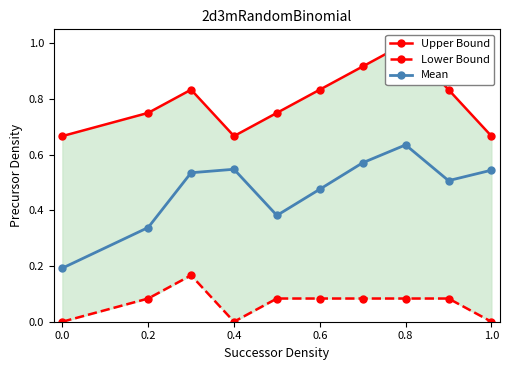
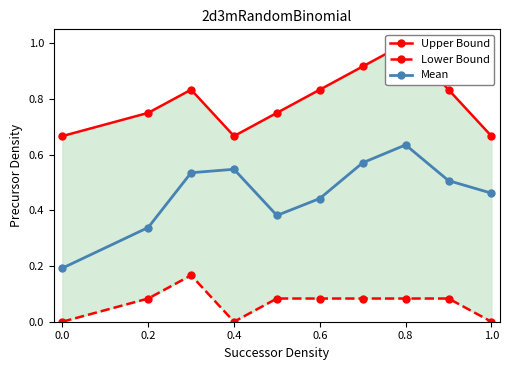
  {
    "Mean": {
      "0.0": 0.19,
      "0.2": 0.34,
      "0.4": 0.55,
-     "0.6": 0.48,
+     "0.6": 0.44,
      "0.8": 0.64,
-     "1.0": 0.54
+     "1.0": 0.46
    }
  }
